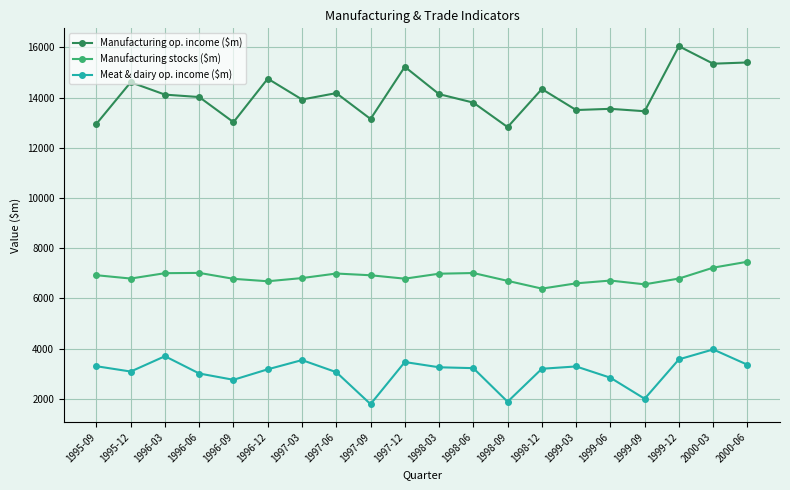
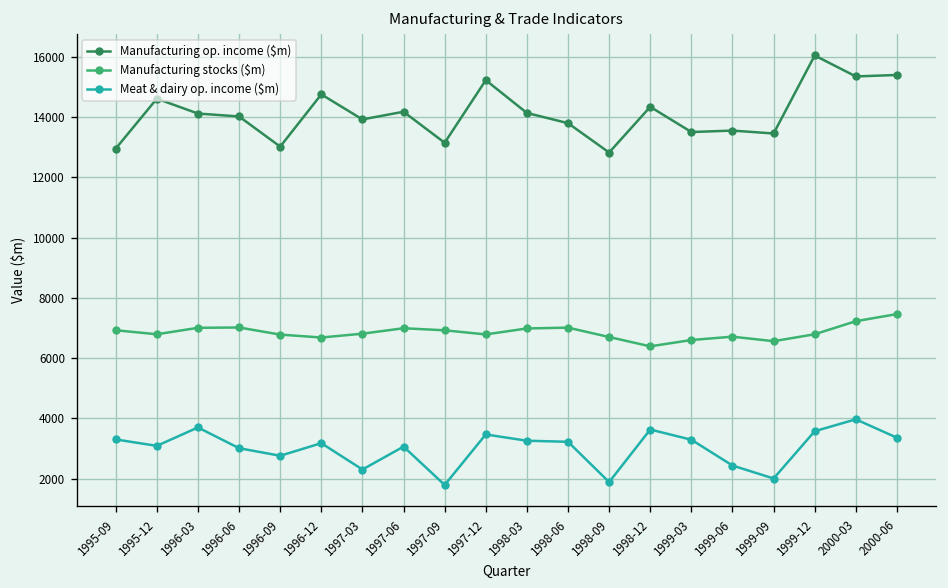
  {
    "Meat & dairy op. income ($m)": {
      "1995-09": 3300,
      "1995-12": 3100,
      "1996-03": 3700,
      "1996-06": 3000,
      "1996-09": 2800,
      "1996-12": 3200,
-     "1997-03": 3500,
+     "1997-03": 2300,
      "1997-06": 3100,
      "1997-09": 1800,
      "1997-12": 3500,
      "1998-03": 3300,
      "1998-06": 3200,
      "1998-09": 1900,
-     "1998-12": 3200,
+     "1998-12": 3600,
      "1999-03": 3300,
-     "1999-06": 2800,
+     "1999-06": 2400,
      "1999-09": 2000,
      "1999-12": 3600,
      "2000-03": 4000,
      "2000-06": 3400
    }
  }
